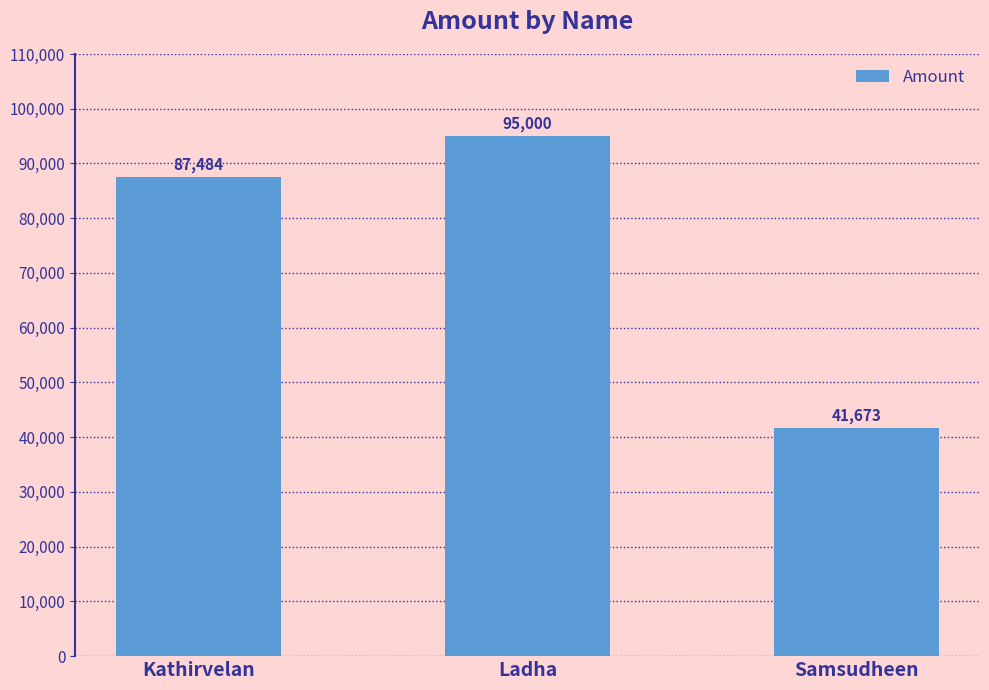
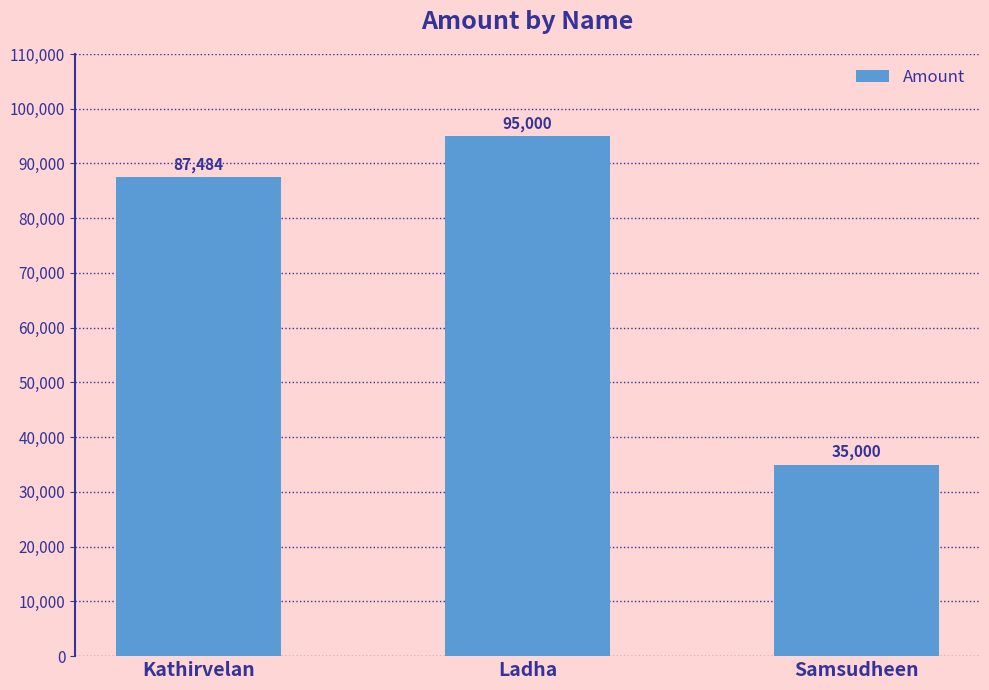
  {
    "Kathirvelan": "87,484",
    "Ladha": "95,000",
-   "Samsudheen": "41,673"
+   "Samsudheen": "35,000"
  }
